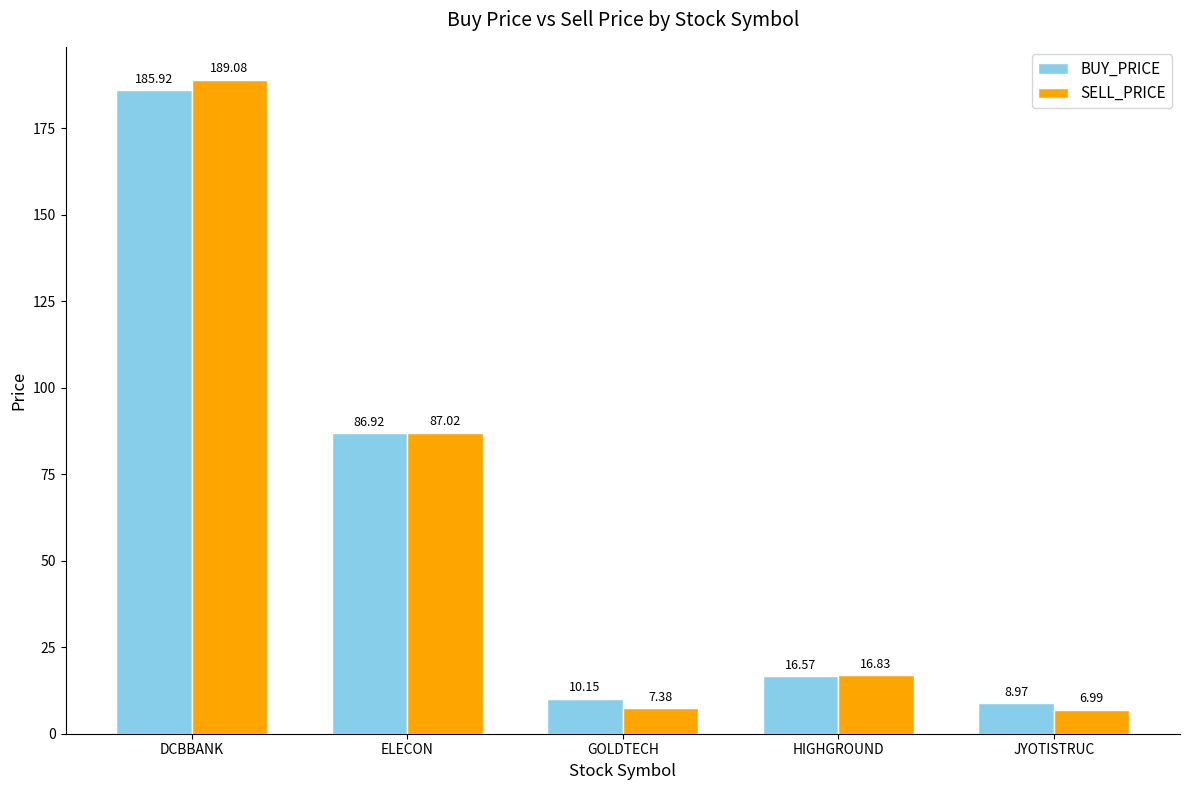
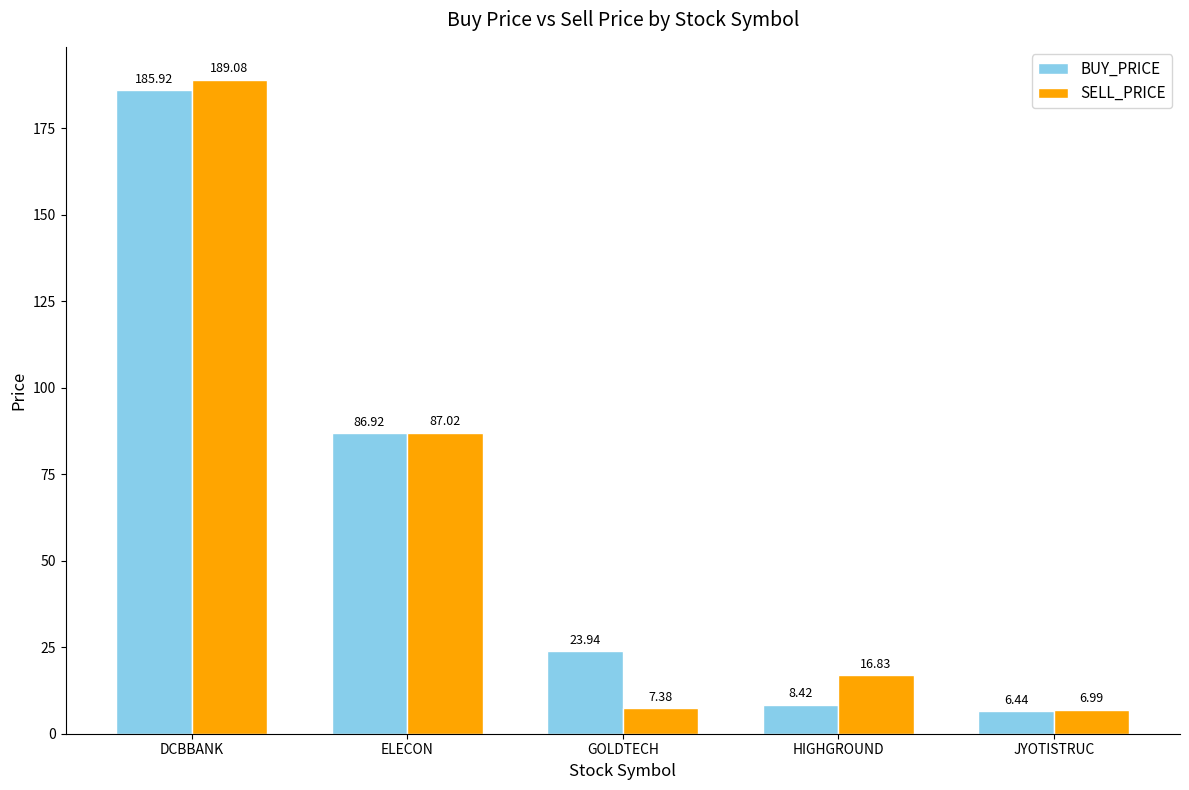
  {
    "BUY_PRICE": {
      "DCBBANK": 185.92,
      "ELECON": 86.92,
-     "GOLDTECH": 10.15,
-     "HIGHGROUND": 16.57,
-     "JYOTISTRUC": 8.97
+     "GOLDTECH": 23.94,
+     "HIGHGROUND": 8.42,
+     "JYOTISTRUC": 6.44
    },
    "SELL_PRICE": {
      "DCBBANK": 189.08,
      "ELECON": 87.02,
      "GOLDTECH": 7.38,
      "HIGHGROUND": 16.83,
      "JYOTISTRUC": 6.99
    }
  }
